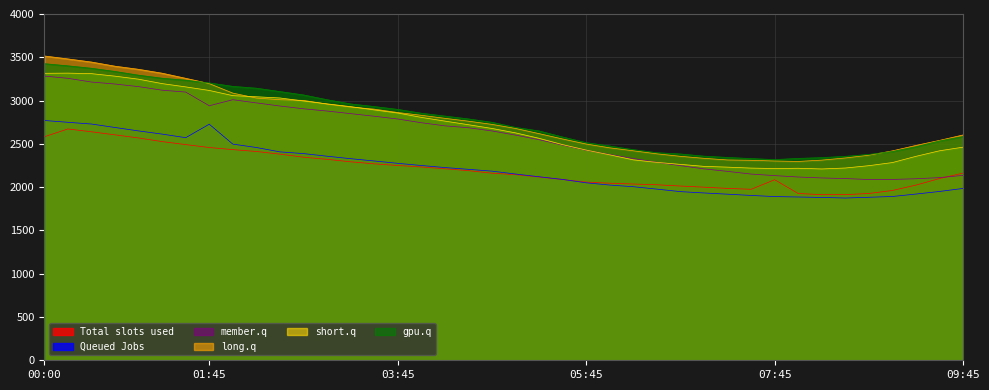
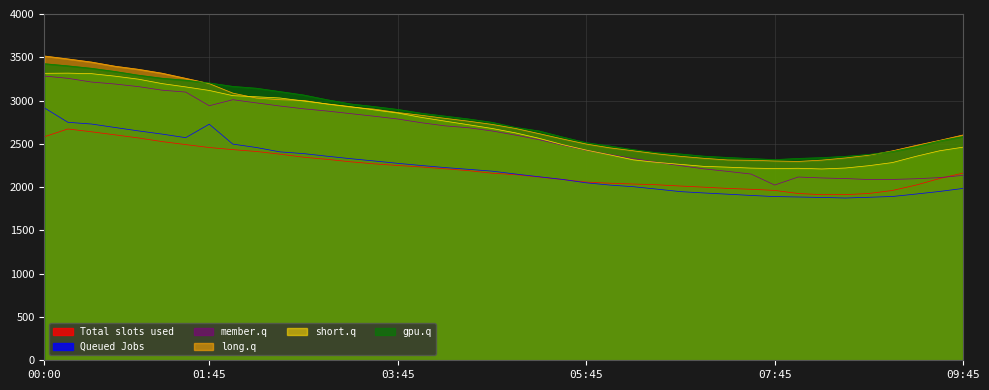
  {
    "Total slots used": {
      "00:00": 2600,
      "01:45": 2500,
-     "07:45": 2100
+     "07:45": 2000
    },
    "Queued Jobs": {
-     "00:00": 2800,
+     "00:00": 2900,
      "01:45": 2700,
      "07:45": 1900,
      "09:45": 2000
    },
    "member.q": {
      "00:00": 3300,
      "01:45": 2900,
      "03:45": 2800,
-     "07:45": 2100
+     "07:45": 2000
    },
    "gpu.q": {
      "00:00": 3400,
      "03:45": 2900
    }
  }
